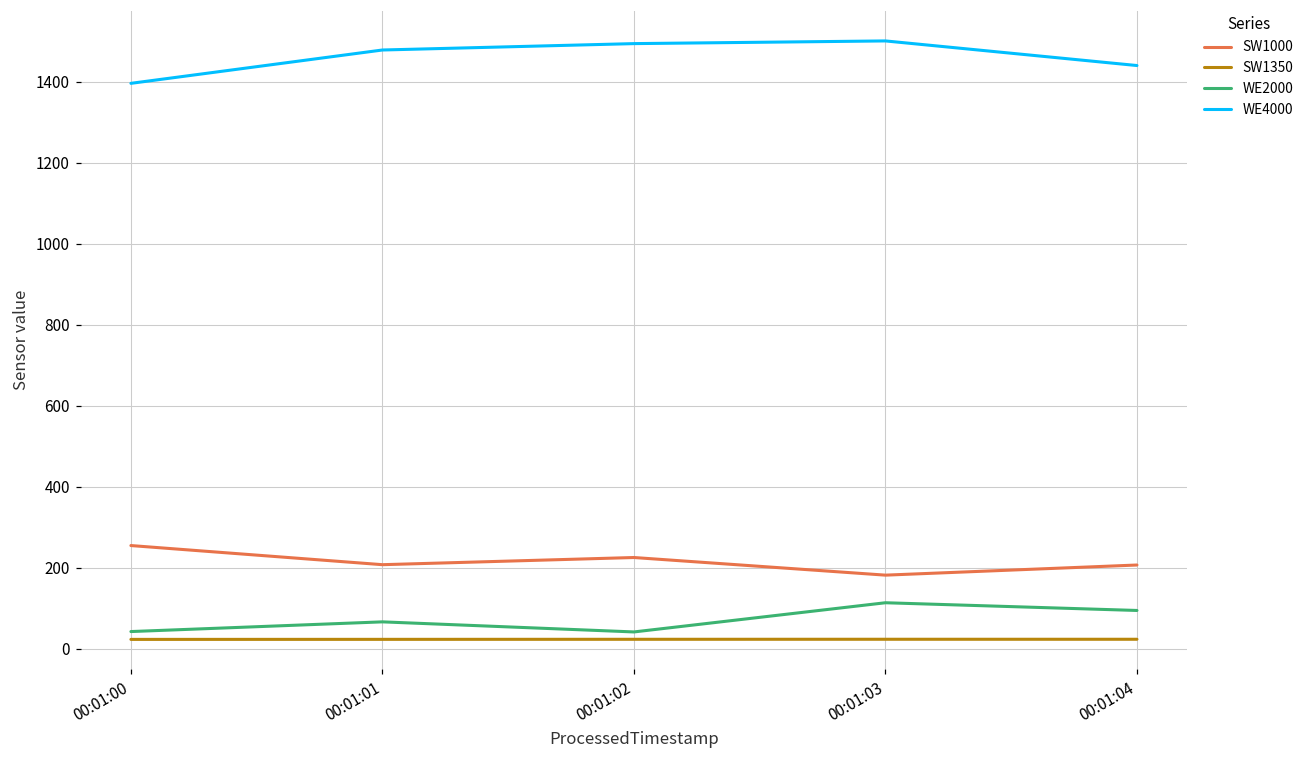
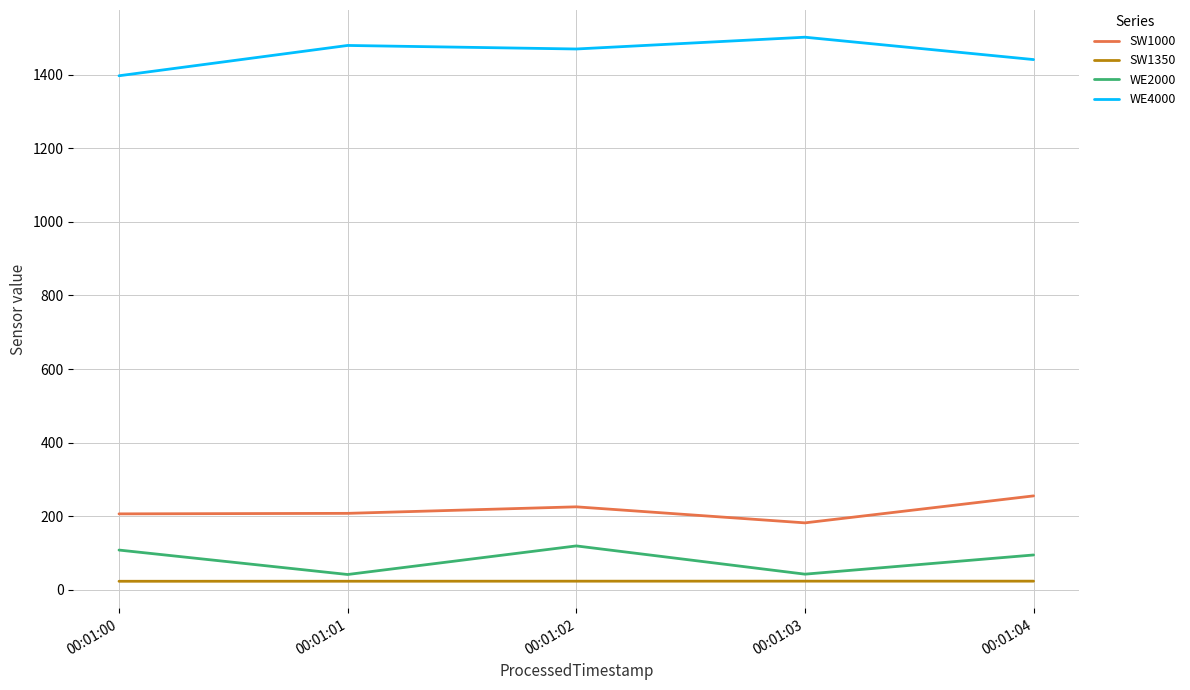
  {
    "SW1000": {
-     "00:01:00": 260,
+     "00:01:00": 210,
      "00:01:01": 210,
      "00:01:02": 230,
      "00:01:03": 180,
-     "00:01:04": 210
+     "00:01:04": 260
    },
    "SW1350": {
      "00:01:00": 20,
      "00:01:01": 20,
      "00:01:02": 20,
      "00:01:03": 20,
      "00:01:04": 20
    },
    "WE2000": {
-     "00:01:00": 40,
-     "00:01:01": 70,
-     "00:01:02": 40,
-     "00:01:03": 110,
+     "00:01:00": 110,
+     "00:01:01": 40,
+     "00:01:02": 120,
+     "00:01:03": 40,
      "00:01:04": 100
    },
    "WE4000": {
      "00:01:00": 1400,
      "00:01:01": 1480,
-     "00:01:02": 1490,
+     "00:01:02": 1470,
      "00:01:03": 1500,
      "00:01:04": 1440
    }
  }
